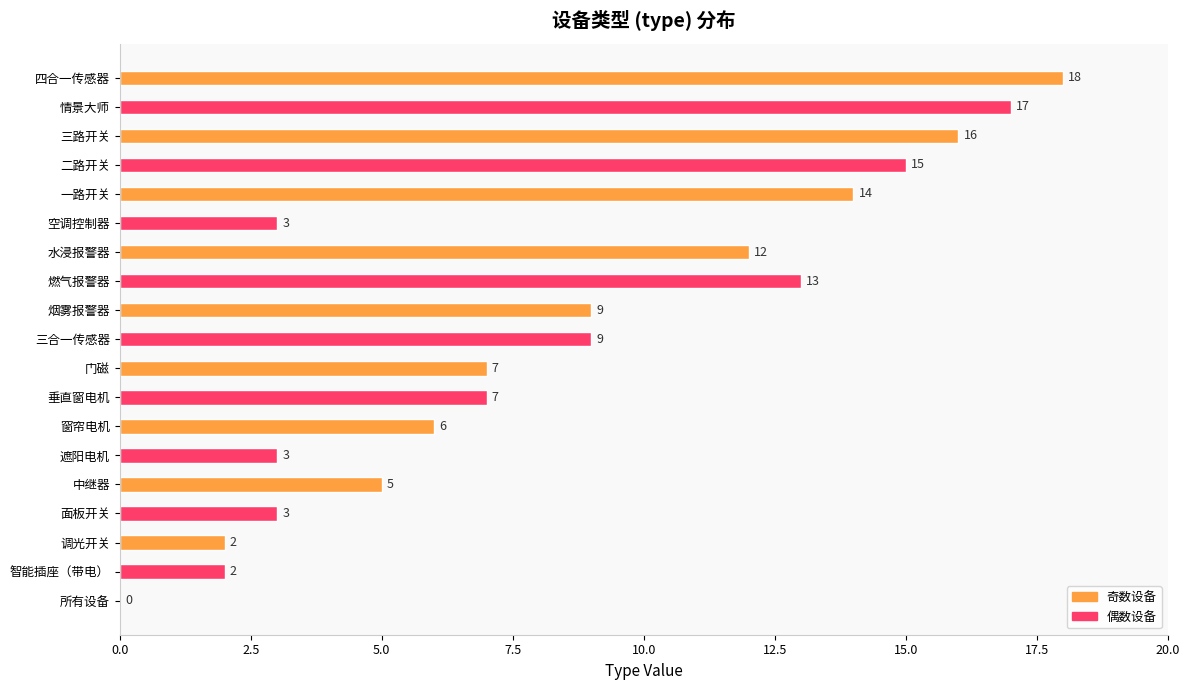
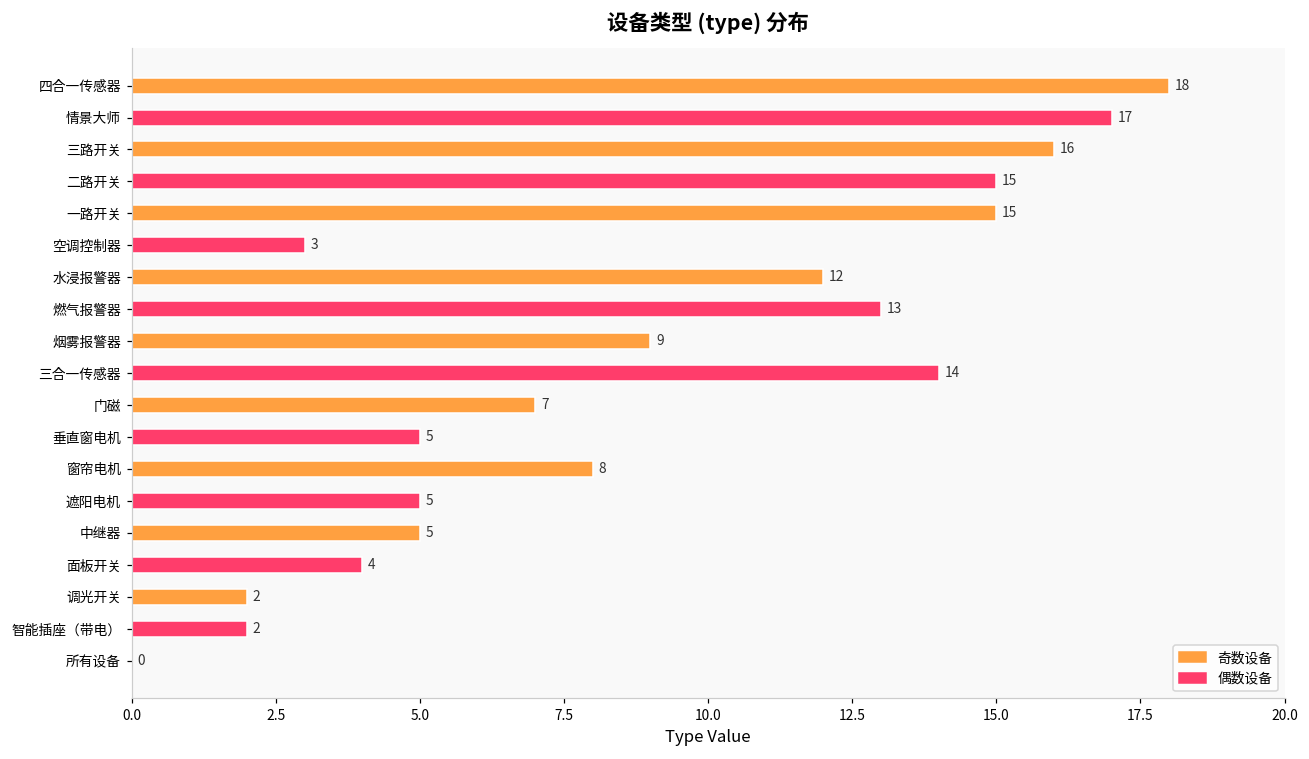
  {
    "四合一传感器": 18,
    "情景大师": 17,
    "三路开关": 16,
    "二路开关": 15,
-   "一路开关": 14,
+   "一路开关": 15,
    "空调控制器": 3,
    "水浸报警器": 12,
    "燃气报警器": 13,
    "烟雾报警器": 9,
-   "三合一传感器": 9,
+   "三合一传感器": 14,
    "门磁": 7,
-   "垂直窗电机": 7,
-   "窗帘电机": 6,
-   "遮阳电机": 3,
+   "垂直窗电机": 5,
+   "窗帘电机": 8,
+   "遮阳电机": 5,
    "中继器": 5,
-   "面板开关": 3,
+   "面板开关": 4,
    "调光开关": 2,
    "智能插座（带电）": 2,
    "所有设备": 0
  }
